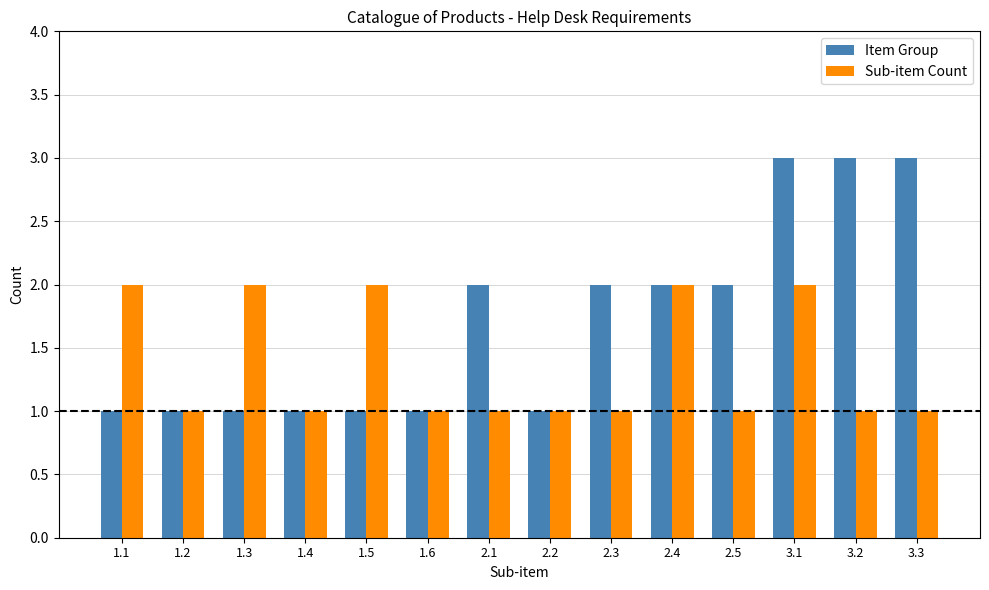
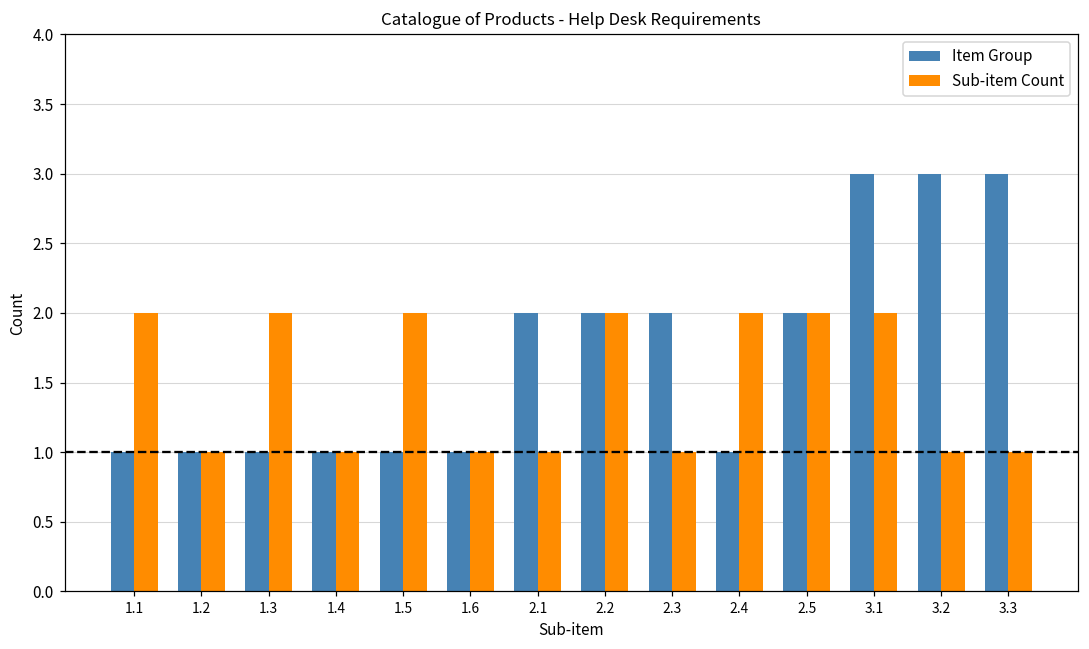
  {
    "Item Group": {
      "1.1": 1,
      "1.2": 1,
      "1.3": 1,
      "1.4": 1,
      "1.5": 1,
      "1.6": 1,
      "2.1": 2,
-     "2.2": 1,
+     "2.2": 2,
      "2.3": 2,
-     "2.4": 2,
+     "2.4": 1,
      "2.5": 2,
      "3.1": 3,
      "3.2": 3,
      "3.3": 3
    },
    "Sub-item Count": {
      "1.1": 2,
      "1.2": 1,
      "1.3": 2,
      "1.4": 1,
      "1.5": 2,
      "1.6": 1,
      "2.1": 1,
-     "2.2": 1,
+     "2.2": 2,
      "2.3": 1,
      "2.4": 2,
-     "2.5": 1,
+     "2.5": 2,
      "3.1": 2,
      "3.2": 1,
      "3.3": 1
    }
  }
